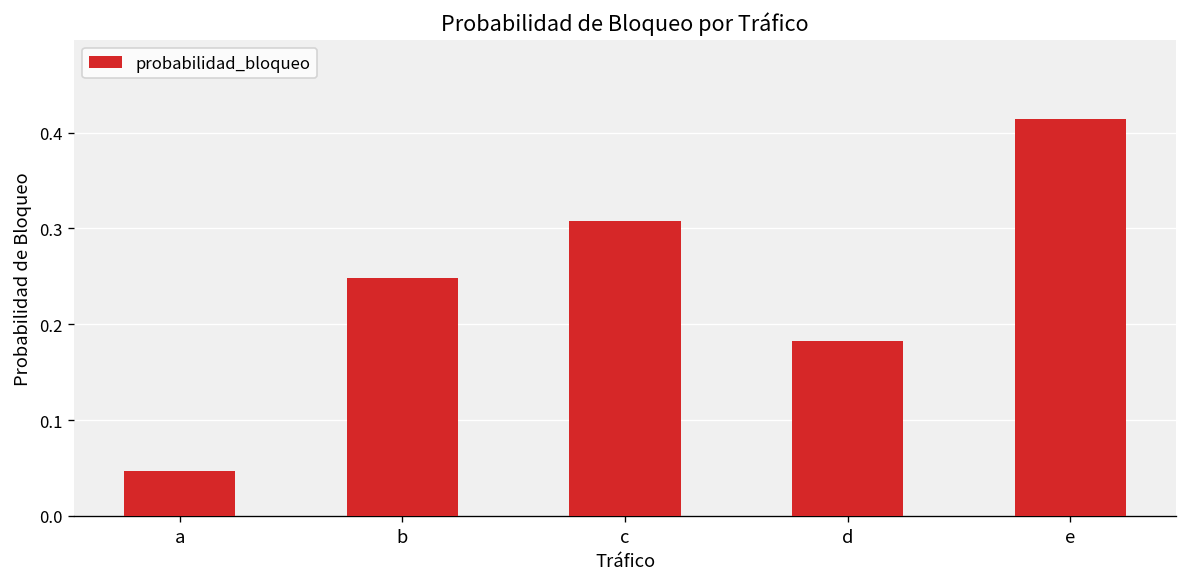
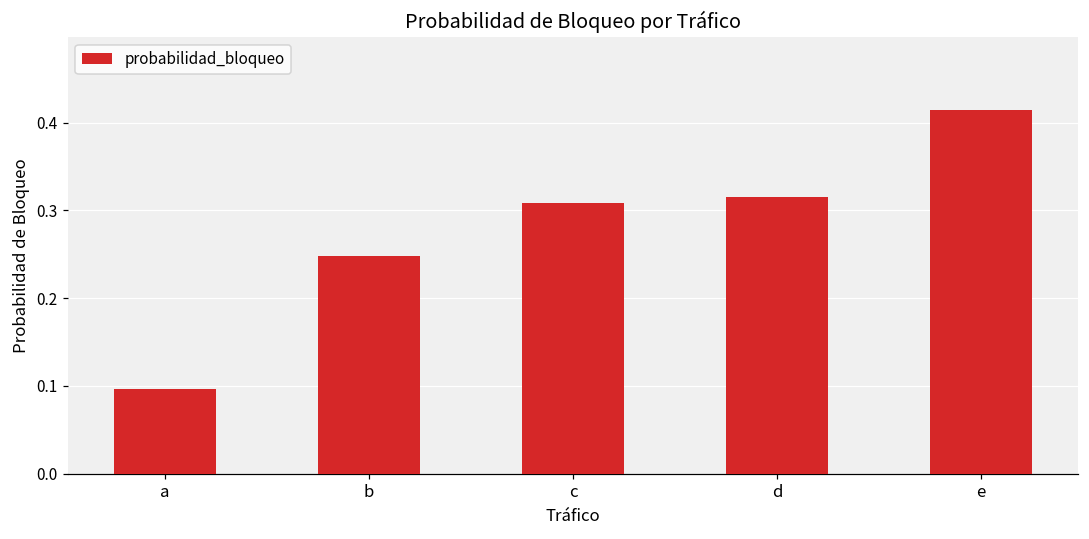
  {
-   "a": 0.05,
+   "a": 0.10,
    "b": 0.25,
    "c": 0.31,
-   "d": 0.18,
+   "d": 0.32,
    "e": 0.41
  }
